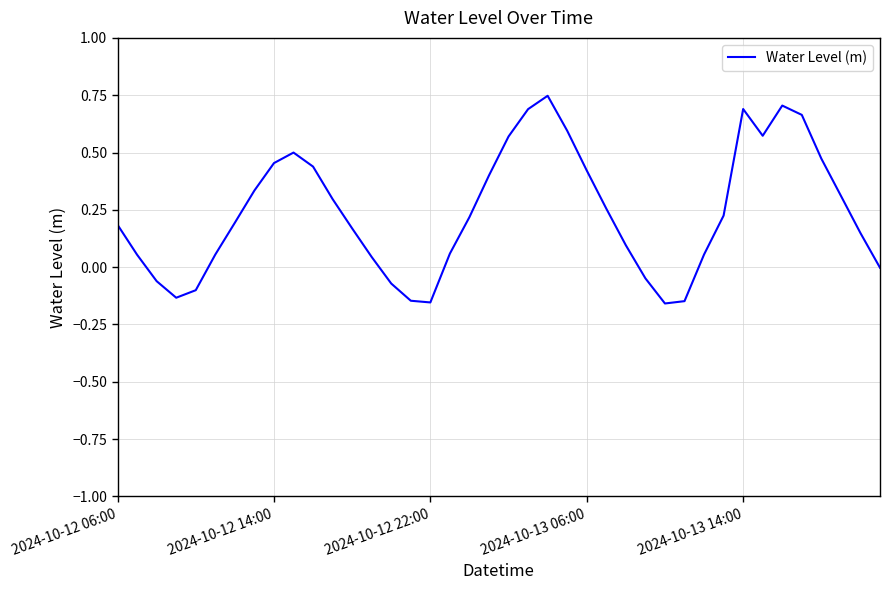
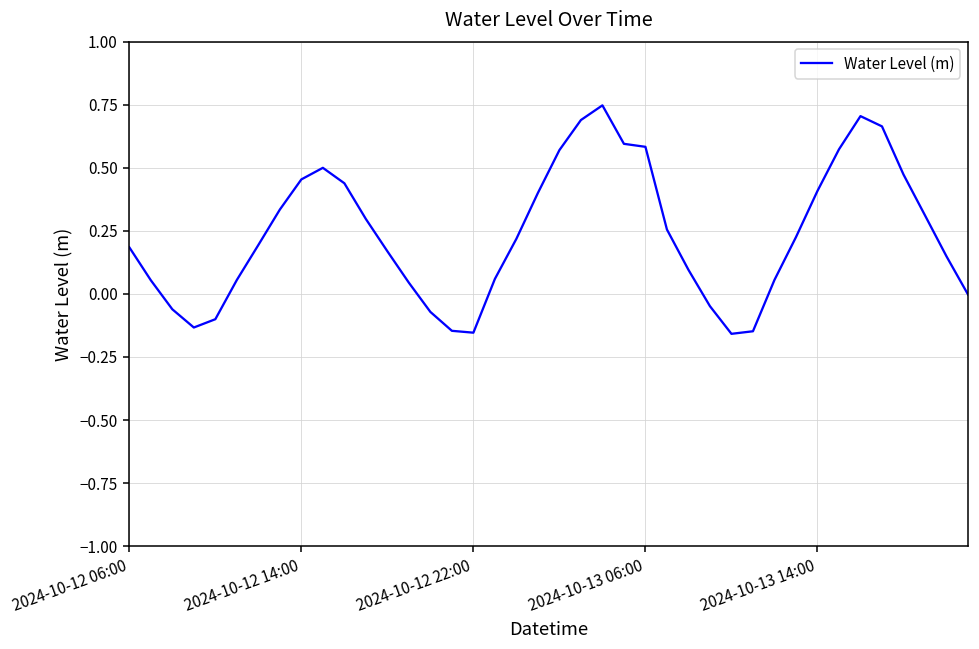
  {
    "2024-10-12 06:00": 0.18,
    "2024-10-12 14:00": 0.45,
    "2024-10-12 22:00": -0.15,
-   "2024-10-13 06:00": 0.42,
-   "2024-10-13 14:00": 0.69
+   "2024-10-13 06:00": 0.58,
+   "2024-10-13 14:00": 0.41
  }
